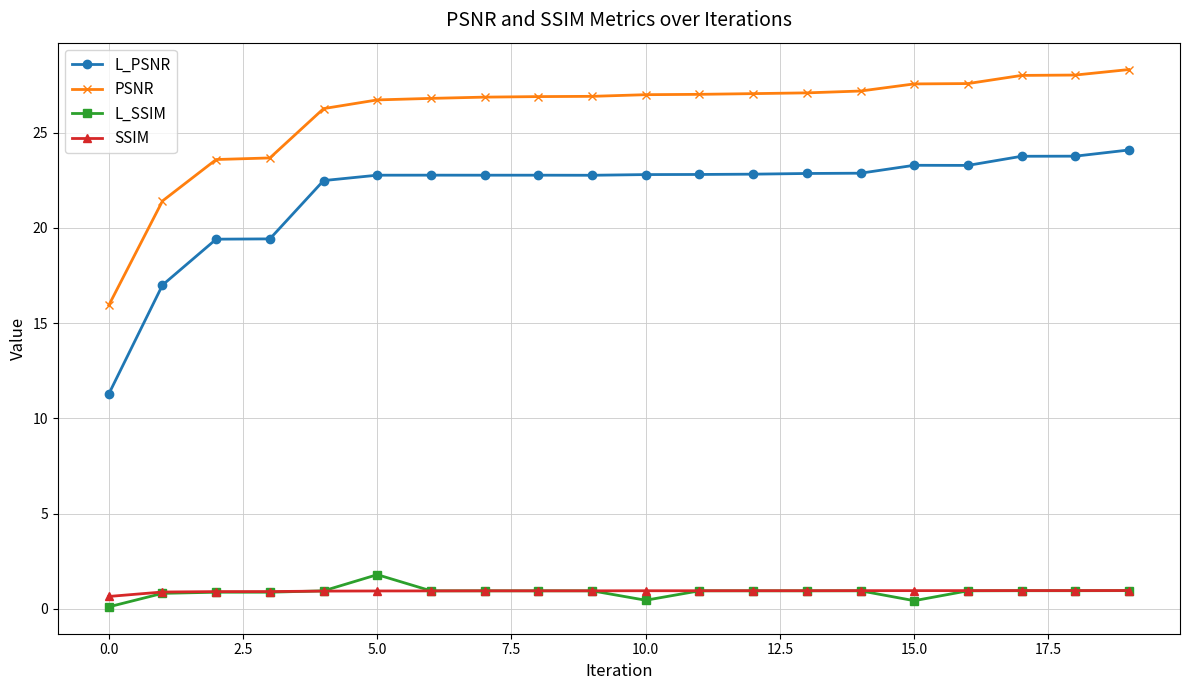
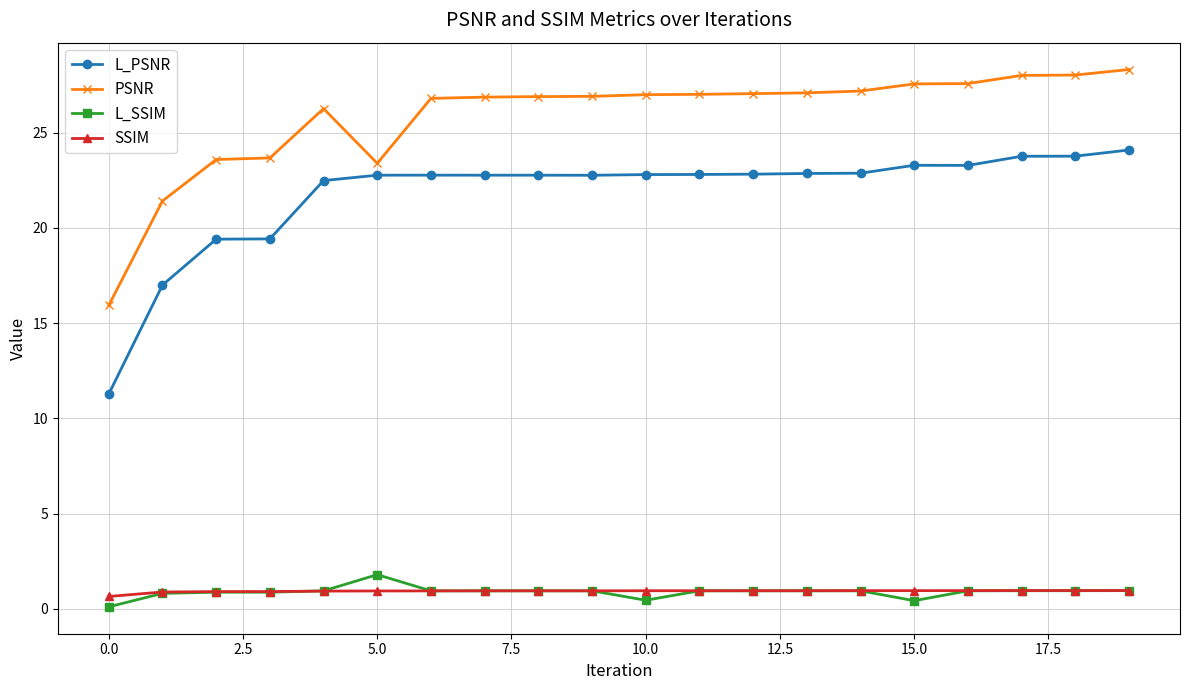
  {
    "L_PSNR": {
      "0.0": 11.3,
      "5.0": 22.8,
      "10.0": 22.8,
      "15.0": 23.3
    },
    "PSNR": {
      "0.0": 15.9,
-     "5.0": 26.7,
+     "5.0": 23.4,
      "10.0": 27.0,
      "15.0": 27.6
    },
    "L_SSIM": {
      "0.0": 0.1,
      "5.0": 1.8,
      "10.0": 0.4,
      "15.0": 0.4
    },
    "SSIM": {
      "0.0": 0.6,
      "5.0": 0.9,
      "10.0": 0.9,
      "15.0": 1.0
    }
  }
